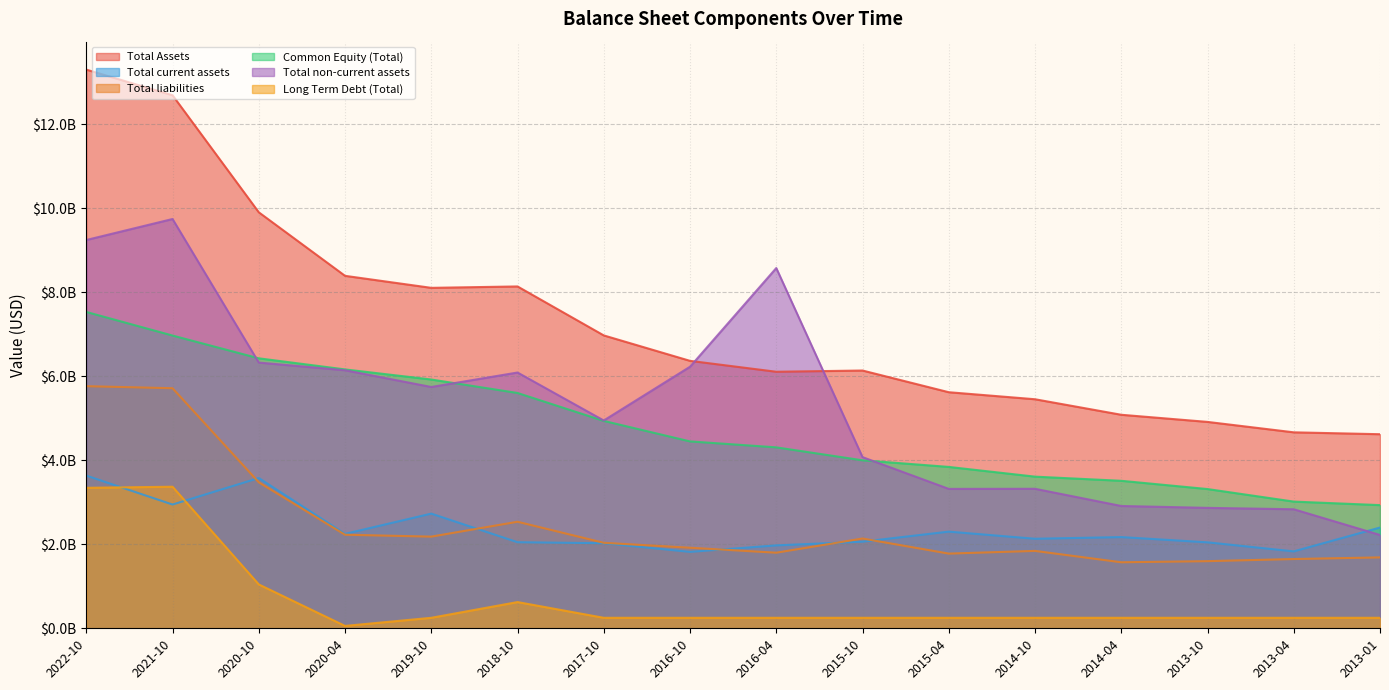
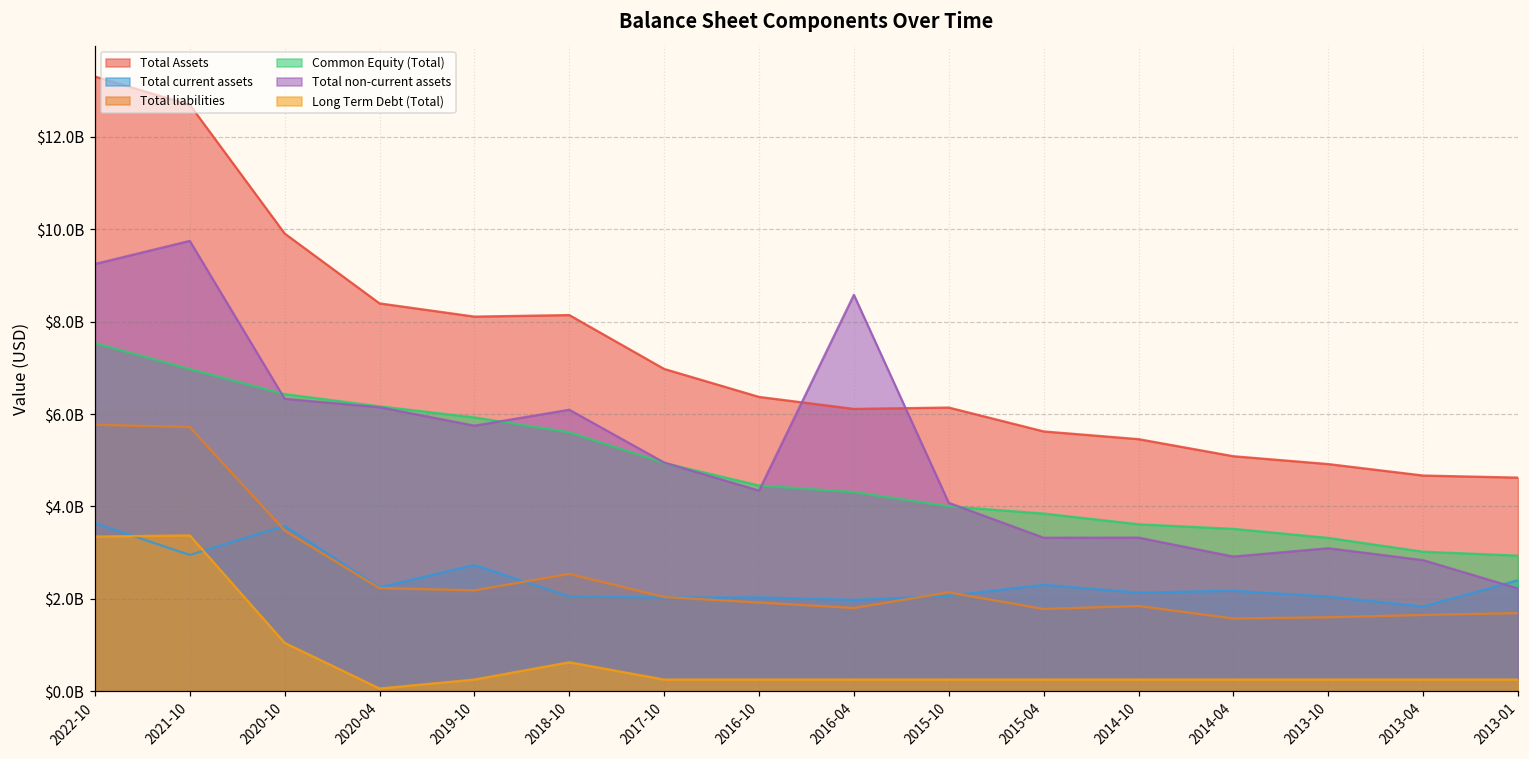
  {
    "Total current assets": {
      "2022-10": "$3600000000",
      "2021-10": "$2900000000",
      "2020-10": "$3600000000",
      "2019-10": "$2700000000",
      "2018-10": "$2100000000",
-     "2016-10": "$1800000000",
+     "2016-10": "$2000000000",
      "2016-04": "$2000000000",
      "2015-10": "$2100000000",
      "2015-04": "$2300000000",
      "2014-10": "$2100000000",
      "2014-04": "$2200000000",
      "2013-10": "$2000000000",
      "2013-04": "$1800000000",
      "2013-01": "$2400000000"
    },
    "Common Equity (Total)": {
      "2022-10": "$7500000000",
      "2021-10": "$7000000000",
      "2020-10": "$6400000000",
      "2019-10": "$5900000000",
      "2018-10": "$5600000000",
      "2016-10": "$4500000000",
      "2016-04": "$4300000000",
      "2015-10": "$4000000000",
      "2015-04": "$3800000000",
      "2014-10": "$3600000000",
      "2014-04": "$3500000000",
      "2013-10": "$3300000000",
      "2013-04": "$3000000000",
      "2013-01": "$2900000000"
    },
    "Total non-current assets": {
      "2022-10": "$9200000000",
      "2021-10": "$9700000000",
      "2020-10": "$6300000000",
      "2019-10": "$5700000000",
      "2018-10": "$6100000000",
-     "2016-10": "$6200000000",
+     "2016-10": "$4300000000",
      "2016-04": "$8600000000",
      "2015-10": "$4100000000",
      "2015-04": "$3300000000",
      "2014-10": "$3300000000",
      "2014-04": "$2900000000",
-     "2013-10": "$2900000000",
+     "2013-10": "$3100000000",
      "2013-04": "$2800000000",
      "2013-01": "$2200000000"
    }
  }
